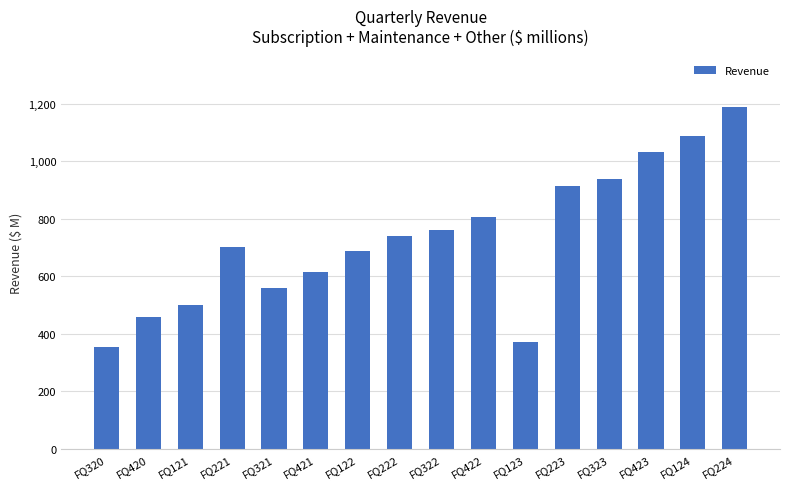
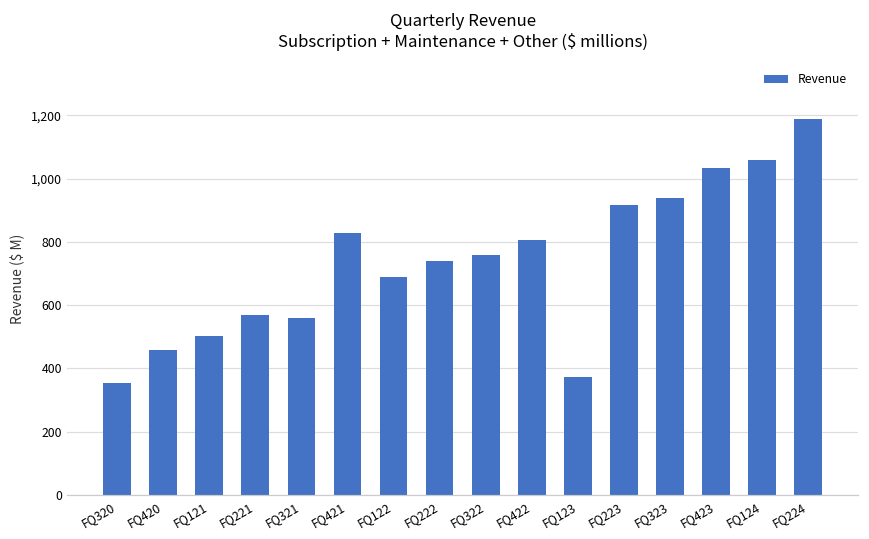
  {
    "FQ320": "350",
    "FQ420": "460",
    "FQ121": "500",
-   "FQ221": "700",
+   "FQ221": "570",
    "FQ321": "560",
-   "FQ421": "610",
+   "FQ421": "830",
    "FQ122": "690",
    "FQ222": "740",
    "FQ322": "760",
    "FQ422": "810",
    "FQ123": "370",
    "FQ223": "920",
    "FQ323": "940",
    "FQ423": "1,030",
-   "FQ124": "1,090",
+   "FQ124": "1,060",
    "FQ224": "1,190"
  }
